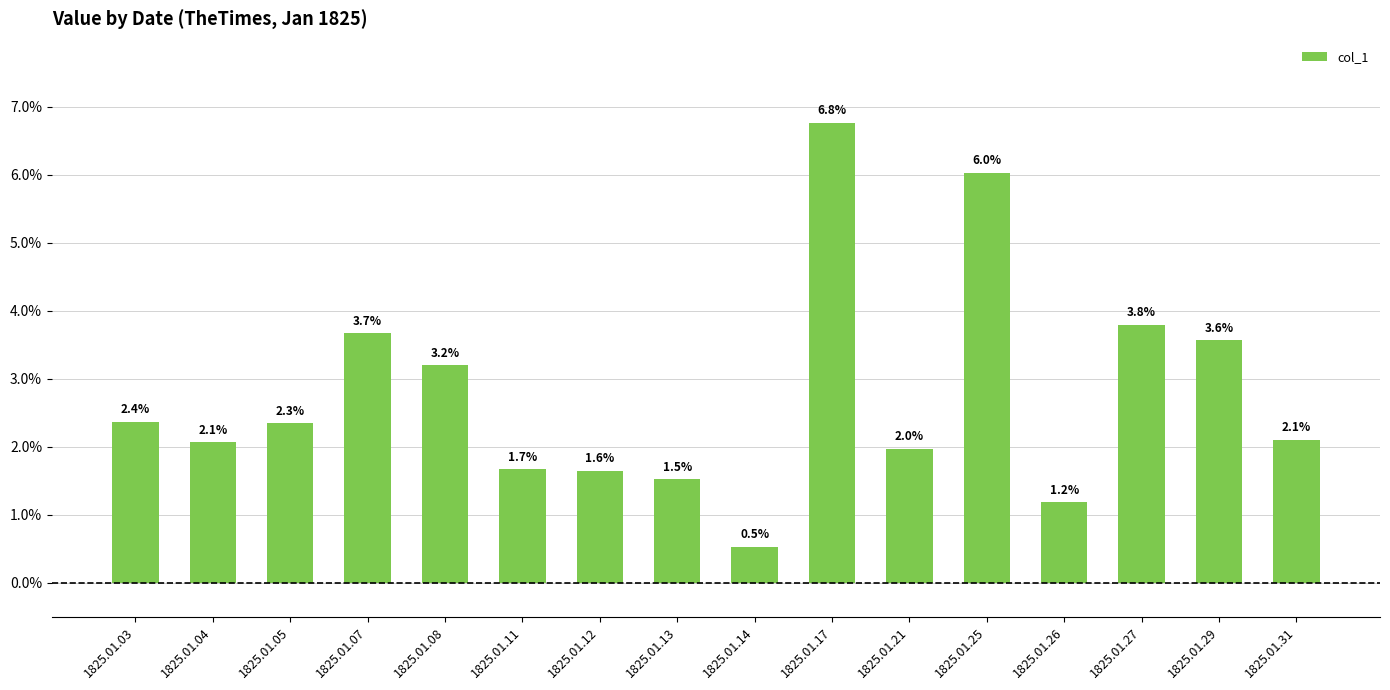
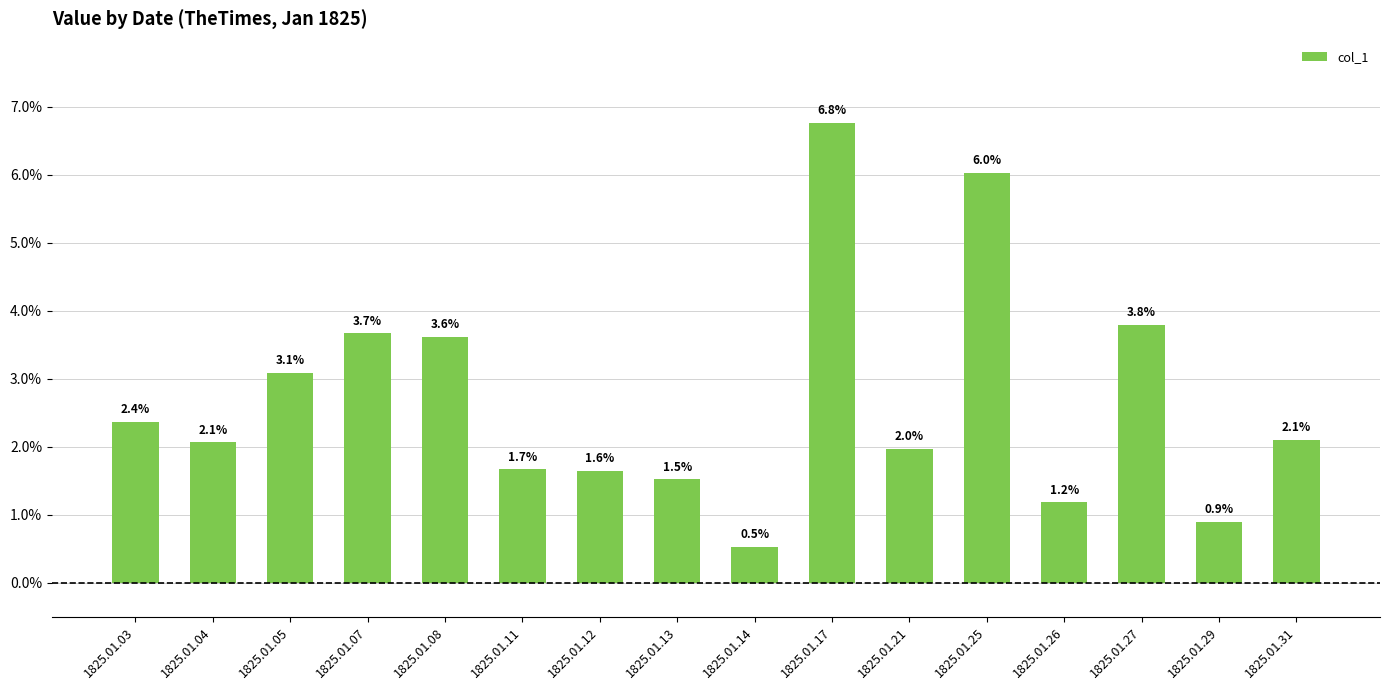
  {
    "1825.01.03": "2.4%",
    "1825.01.04": "2.1%",
-   "1825.01.05": "2.3%",
+   "1825.01.05": "3.1%",
    "1825.01.07": "3.7%",
-   "1825.01.08": "3.2%",
+   "1825.01.08": "3.6%",
    "1825.01.11": "1.7%",
    "1825.01.12": "1.6%",
    "1825.01.13": "1.5%",
    "1825.01.14": "0.5%",
    "1825.01.17": "6.8%",
    "1825.01.21": "2.0%",
    "1825.01.25": "6.0%",
    "1825.01.26": "1.2%",
    "1825.01.27": "3.8%",
-   "1825.01.29": "3.6%",
+   "1825.01.29": "0.9%",
    "1825.01.31": "2.1%"
  }
